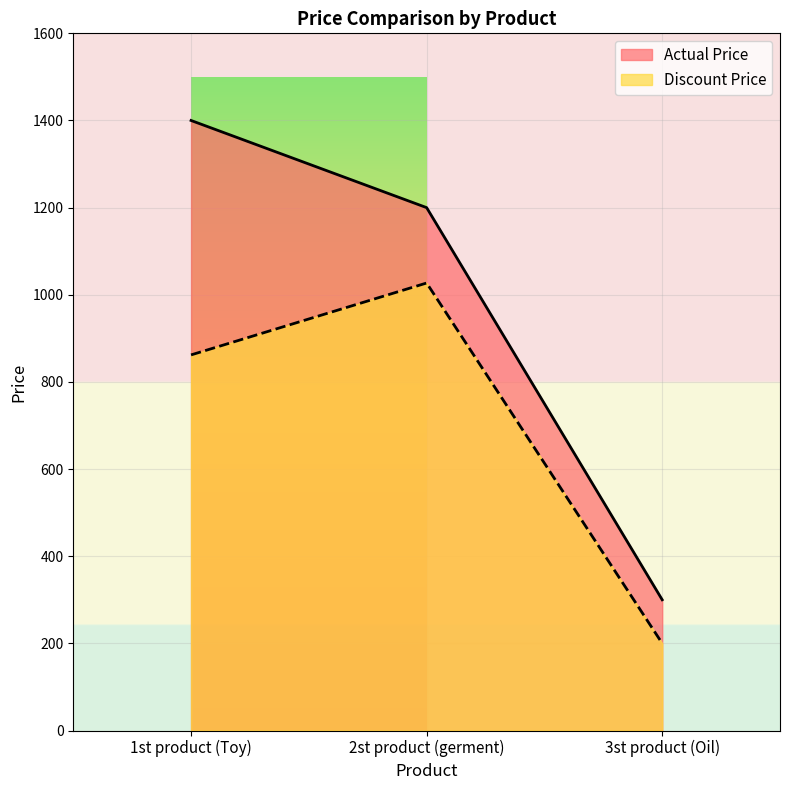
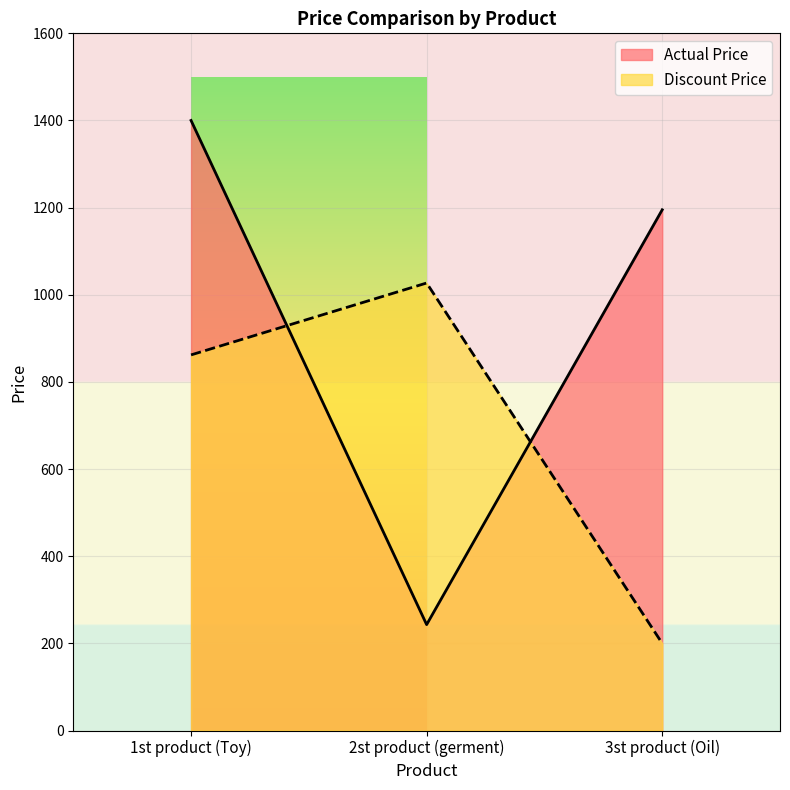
  {
    "Actual Price": {
      "1st product (Toy)": 1400,
-     "2st product (germent)": 1200,
-     "3st product (Oil)": 300
+     "2st product (germent)": 240,
+     "3st product (Oil)": 1200
    },
    "Discount Price": {
      "1st product (Toy)": 860,
      "2st product (germent)": 1030,
      "3st product (Oil)": 200
    }
  }
